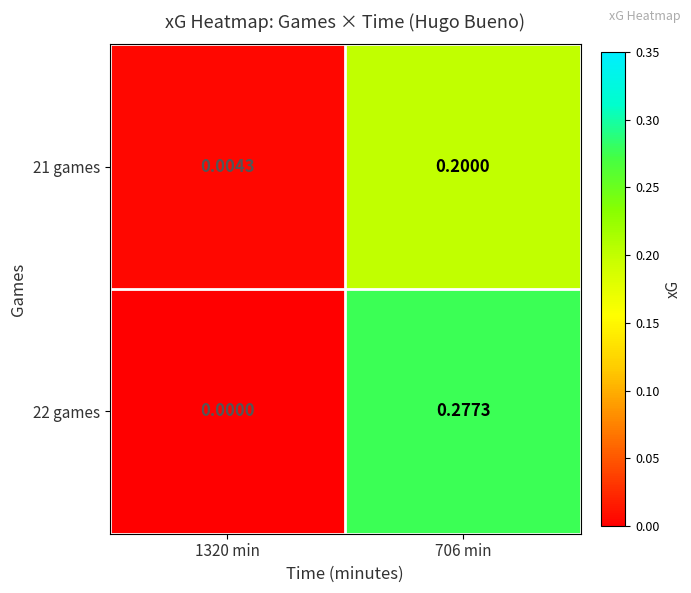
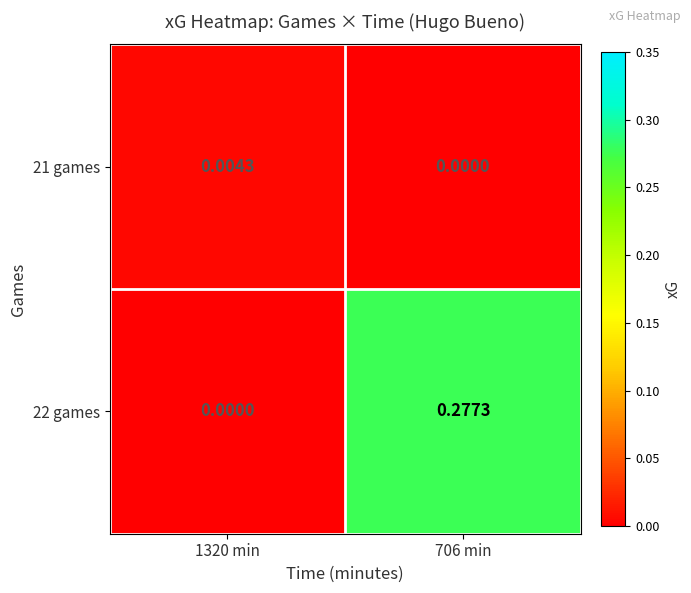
  {
    "21 games": {
      "1320 min": 0.0043,
-     "706 min": 0.2000
+     "706 min": 0.0000
    },
    "22 games": {
      "1320 min": 0.0000,
      "706 min": 0.2773
    }
  }
